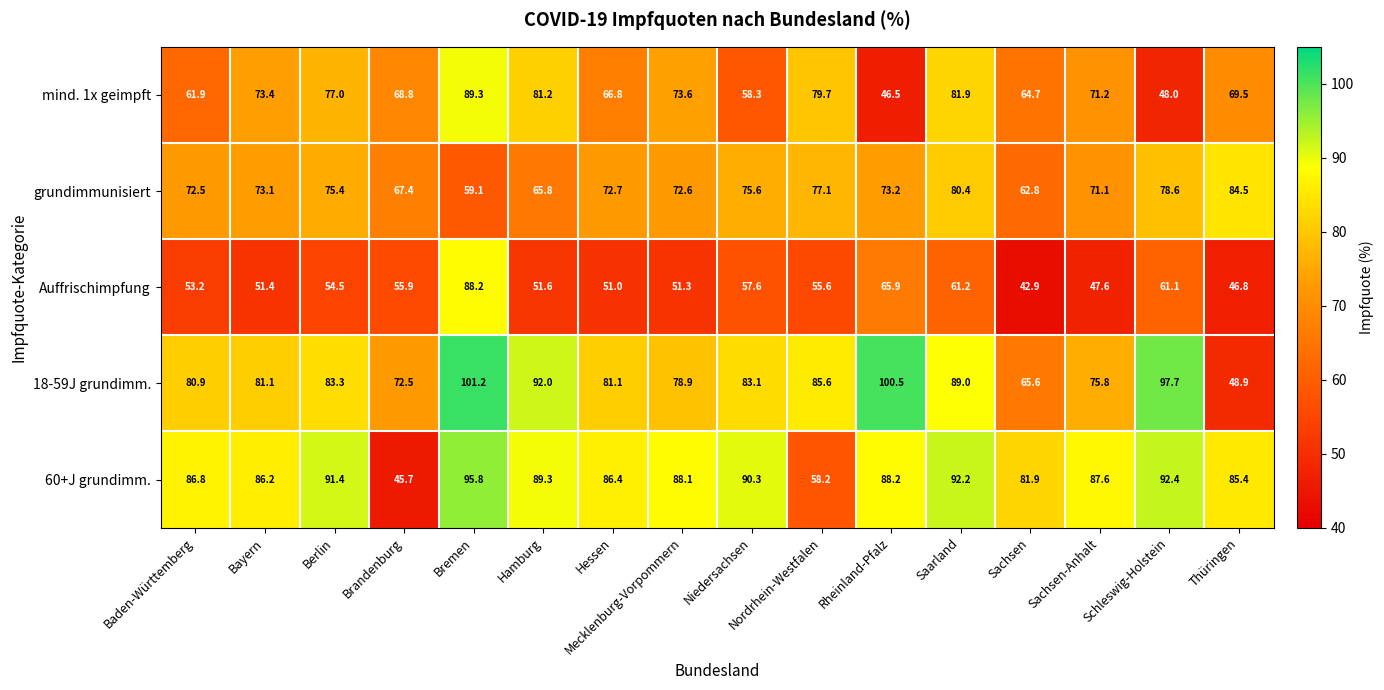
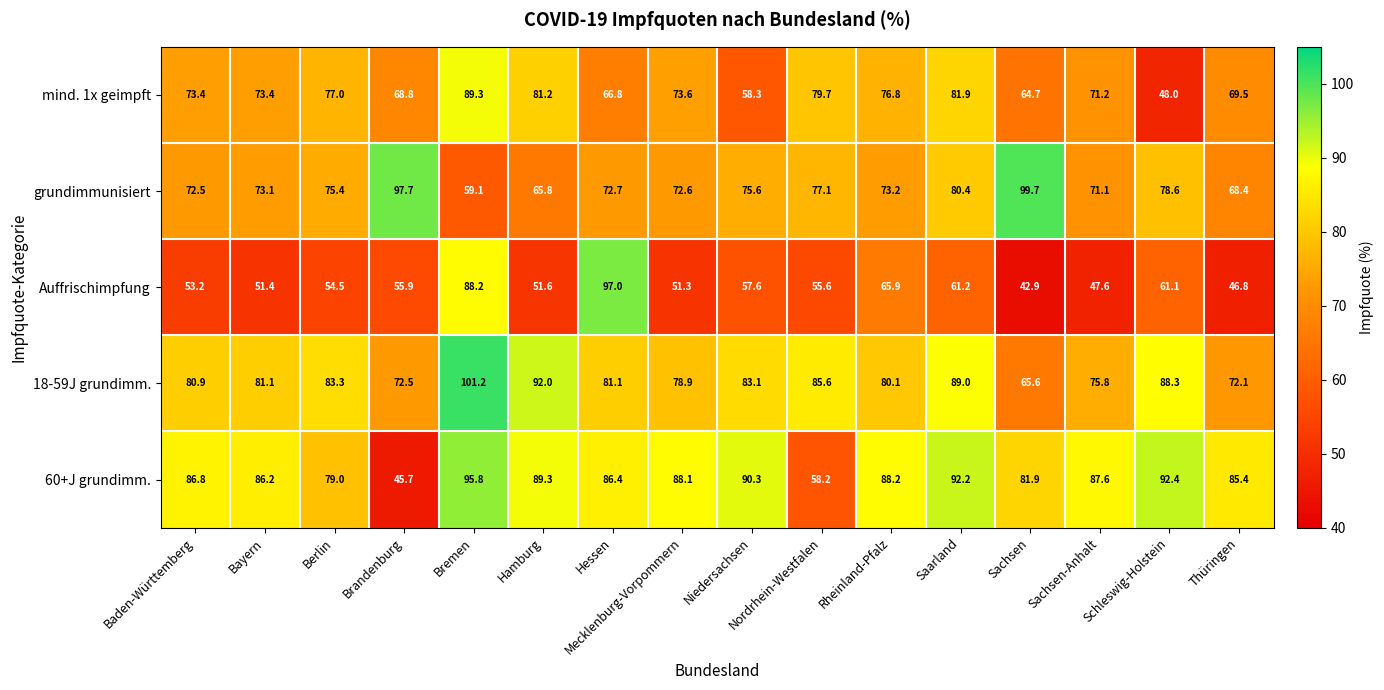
  {
    "mind. 1x geimpft": {
-     "Baden-Württemberg": 61.9,
+     "Baden-Württemberg": 73.4,
      "Bayern": 73.4,
      "Berlin": 77.0,
      "Brandenburg": 68.8,
      "Bremen": 89.3,
      "Hamburg": 81.2,
      "Hessen": 66.8,
      "Mecklenburg-Vorpommern": 73.6,
      "Niedersachsen": 58.3,
      "Nordrhein-Westfalen": 79.7,
-     "Rheinland-Pfalz": 46.5,
+     "Rheinland-Pfalz": 76.8,
      "Saarland": 81.9,
      "Sachsen": 64.7,
      "Sachsen-Anhalt": 71.2,
      "Schleswig-Holstein": 48.0,
      "Thüringen": 69.5
    },
    "grundimmunisiert": {
      "Baden-Württemberg": 72.5,
      "Bayern": 73.1,
      "Berlin": 75.4,
-     "Brandenburg": 67.4,
+     "Brandenburg": 97.7,
      "Bremen": 59.1,
      "Hamburg": 65.8,
      "Hessen": 72.7,
      "Mecklenburg-Vorpommern": 72.6,
      "Niedersachsen": 75.6,
      "Nordrhein-Westfalen": 77.1,
      "Rheinland-Pfalz": 73.2,
      "Saarland": 80.4,
-     "Sachsen": 62.8,
+     "Sachsen": 99.7,
      "Sachsen-Anhalt": 71.1,
      "Schleswig-Holstein": 78.6,
-     "Thüringen": 84.5
+     "Thüringen": 68.4
    },
    "Auffrischimpfung": {
      "Baden-Württemberg": 53.2,
      "Bayern": 51.4,
      "Berlin": 54.5,
      "Brandenburg": 55.9,
      "Bremen": 88.2,
      "Hamburg": 51.6,
-     "Hessen": 51.0,
+     "Hessen": 97.0,
      "Mecklenburg-Vorpommern": 51.3,
      "Niedersachsen": 57.6,
      "Nordrhein-Westfalen": 55.6,
      "Rheinland-Pfalz": 65.9,
      "Saarland": 61.2,
      "Sachsen": 42.9,
      "Sachsen-Anhalt": 47.6,
      "Schleswig-Holstein": 61.1,
      "Thüringen": 46.8
    },
    "18-59J grundimm.": {
      "Baden-Württemberg": 80.9,
      "Bayern": 81.1,
      "Berlin": 83.3,
      "Brandenburg": 72.5,
      "Bremen": 101.2,
      "Hamburg": 92.0,
      "Hessen": 81.1,
      "Mecklenburg-Vorpommern": 78.9,
      "Niedersachsen": 83.1,
      "Nordrhein-Westfalen": 85.6,
-     "Rheinland-Pfalz": 100.5,
+     "Rheinland-Pfalz": 80.1,
      "Saarland": 89.0,
      "Sachsen": 65.6,
      "Sachsen-Anhalt": 75.8,
-     "Schleswig-Holstein": 97.7,
-     "Thüringen": 48.9
+     "Schleswig-Holstein": 88.3,
+     "Thüringen": 72.1
    },
    "60+J grundimm.": {
      "Baden-Württemberg": 86.8,
      "Bayern": 86.2,
-     "Berlin": 91.4,
+     "Berlin": 79.0,
      "Brandenburg": 45.7,
      "Bremen": 95.8,
      "Hamburg": 89.3,
      "Hessen": 86.4,
      "Mecklenburg-Vorpommern": 88.1,
      "Niedersachsen": 90.3,
      "Nordrhein-Westfalen": 58.2,
      "Rheinland-Pfalz": 88.2,
      "Saarland": 92.2,
      "Sachsen": 81.9,
      "Sachsen-Anhalt": 87.6,
      "Schleswig-Holstein": 92.4,
      "Thüringen": 85.4
    }
  }
